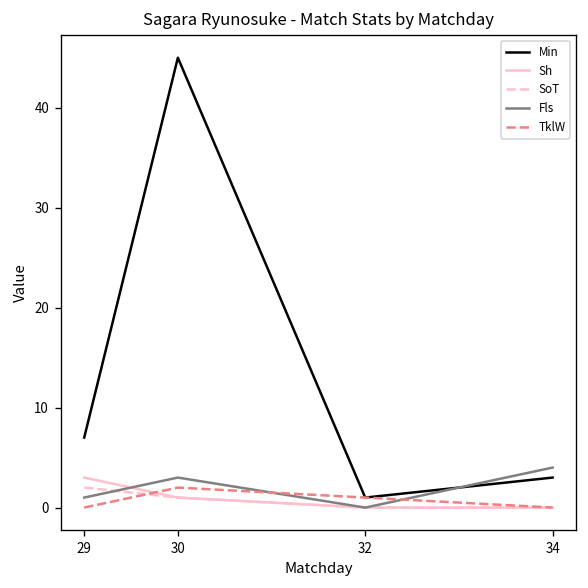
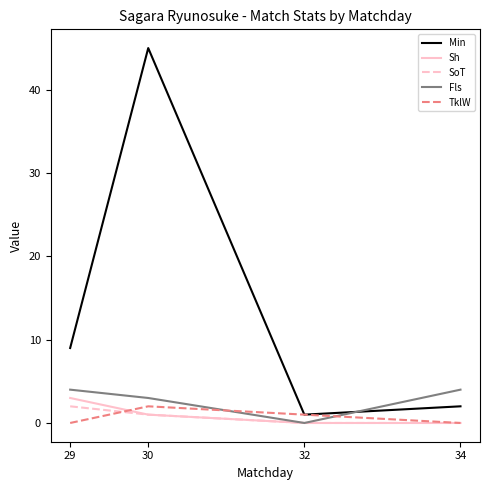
  {
    "Min": {
-     "29": 7,
+     "29": 9,
      "30": 45,
-     "34": 3
+     "34": 2
    },
    "Fls": {
-     "29": 1,
+     "29": 4,
      "30": 3,
      "34": 4
    },
    "TklW": {
      "29": 0,
      "30": 2
    }
  }
